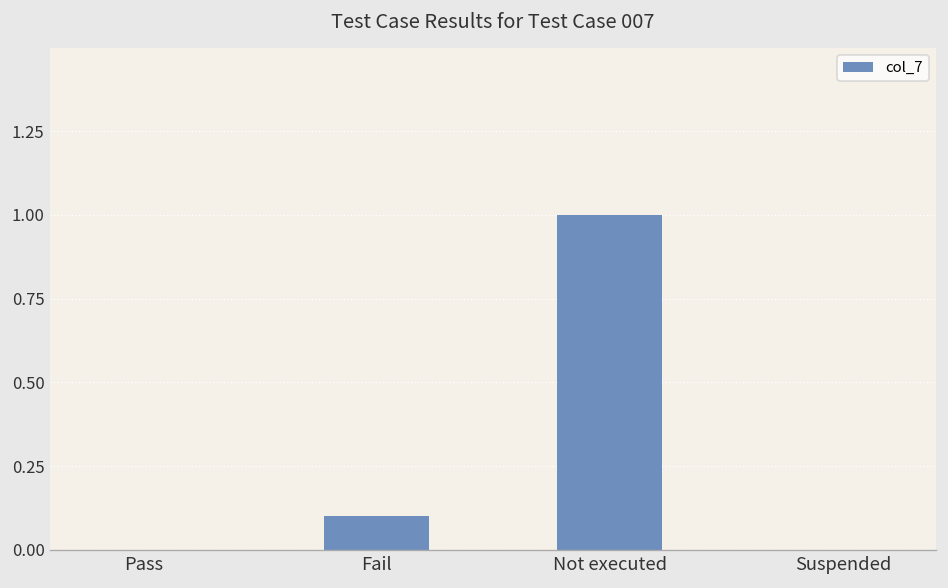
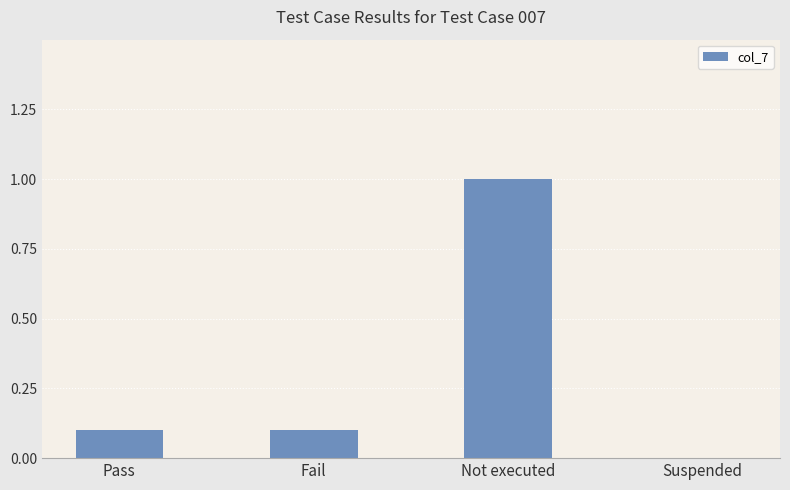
  {
-   "Pass": 0.0,
+   "Pass": 0.1,
    "Fail": 0.1,
    "Not executed": 1.0,
    "Suspended": 0.0
  }
